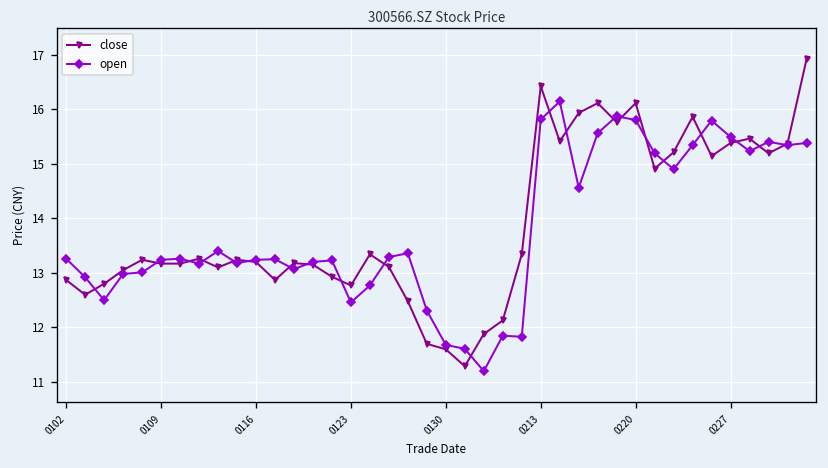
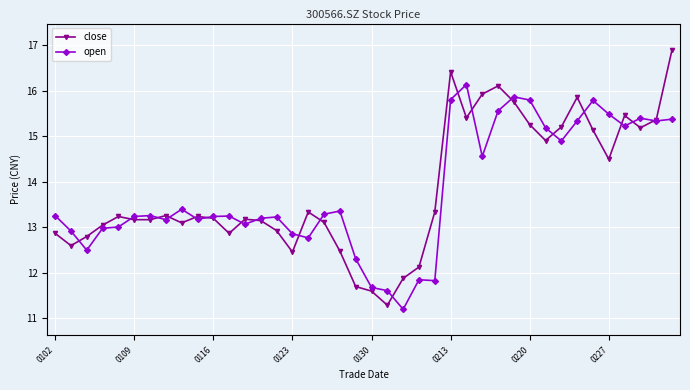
  {
    "close": {
      "0102": 12.9,
      "0109": 13.2,
-     "0123": 12.8,
+     "0123": 12.5,
      "0130": 11.6,
      "0213": 16.4,
-     "0220": 16.1,
-     "0227": 15.4
+     "0220": 15.3,
+     "0227": 14.5
    },
    "open": {
      "0102": 13.3,
      "0109": 13.2,
-     "0123": 12.5,
+     "0123": 12.9,
      "0130": 11.7,
      "0213": 15.8,
      "0220": 15.8,
      "0227": 15.5
    }
  }
